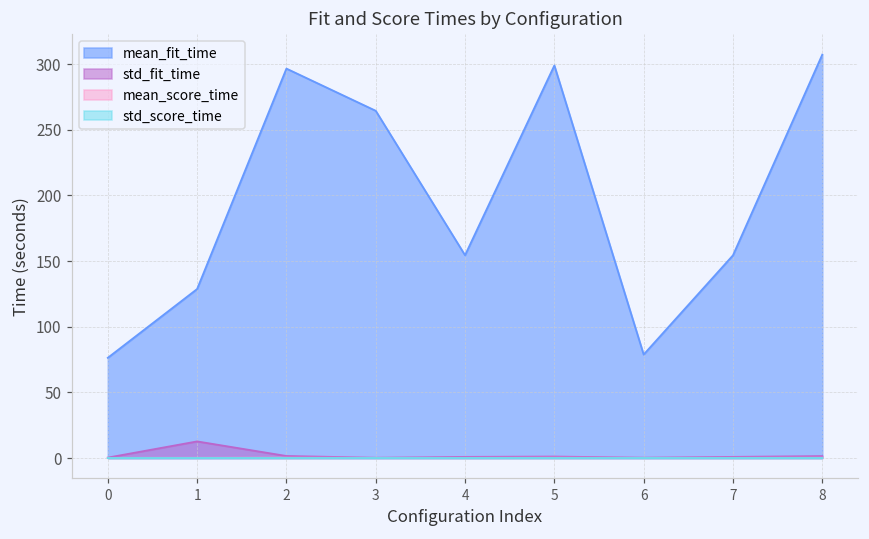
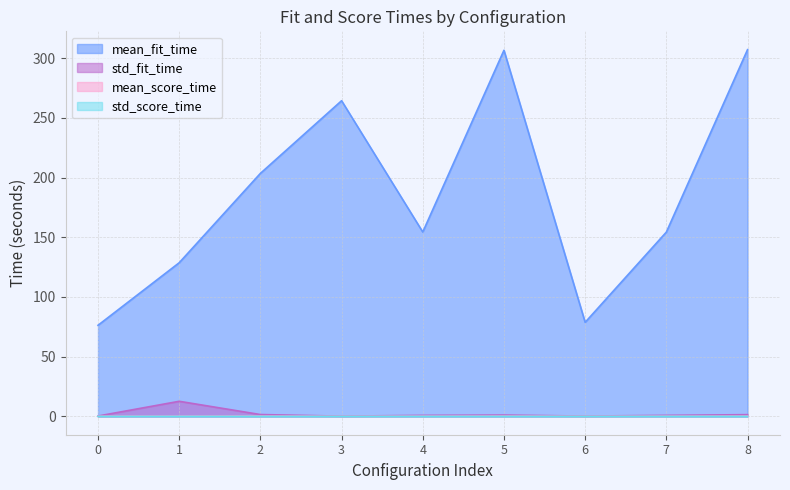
  {
    "mean_fit_time": {
      "0": 76,
      "1": 129,
-     "2": 297,
+     "2": 204,
      "3": 264,
      "4": 154,
-     "5": 299,
+     "5": 307,
      "6": 79,
      "7": 154,
      "8": 307
    },
    "std_fit_time": {
      "1": 13
    },
    "std_score_time": {
      "1": 0
    }
  }
